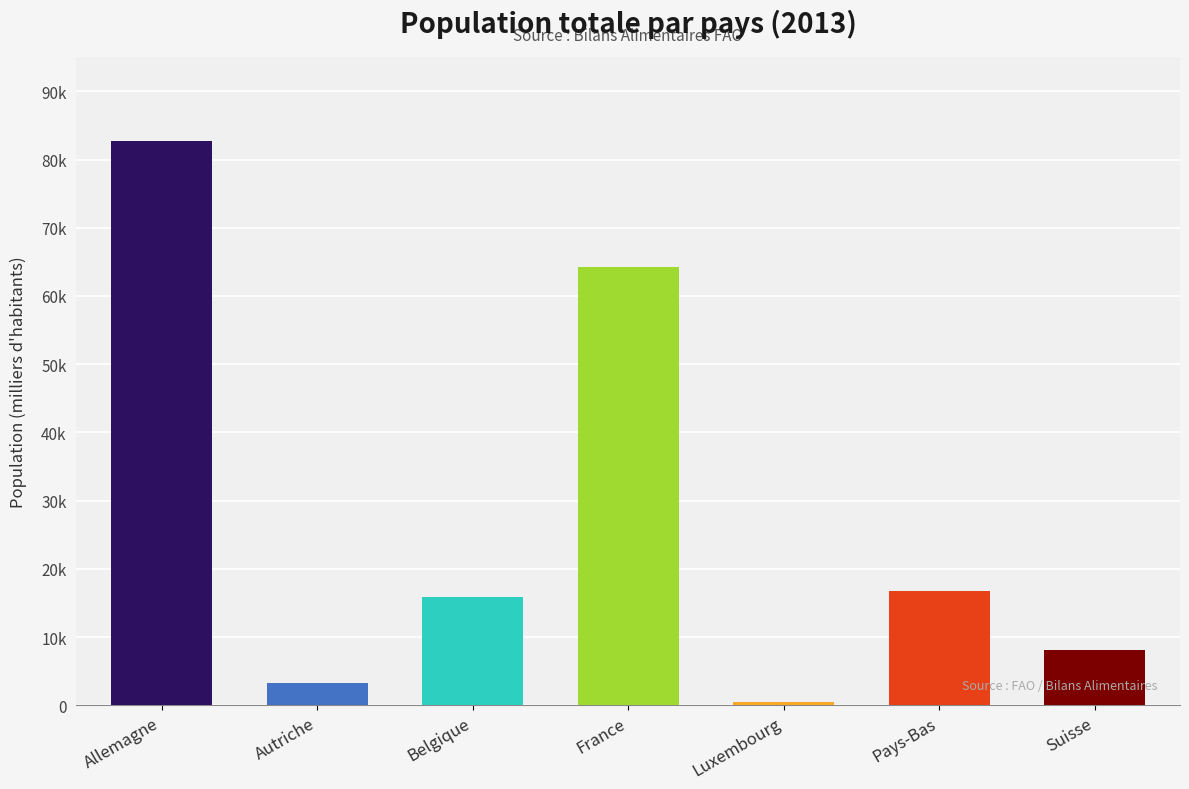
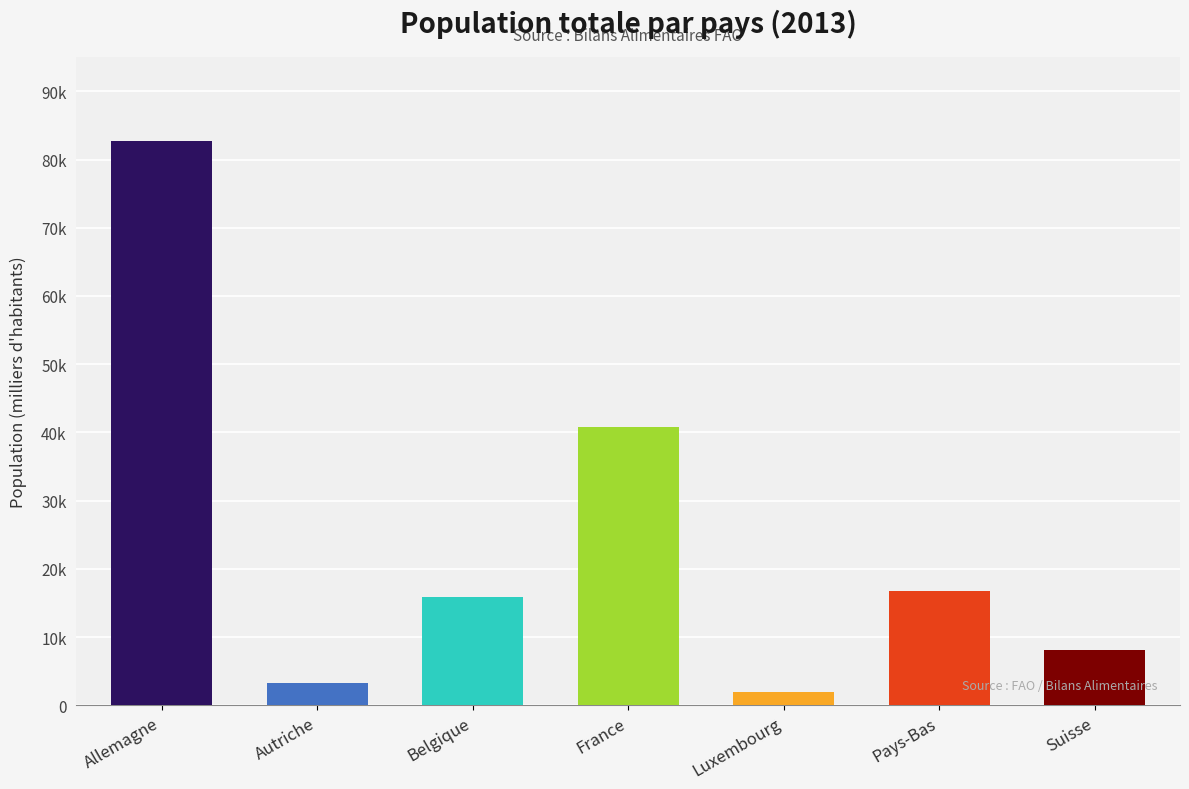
  {
    "Allemagne": 83000,
    "Autriche": 3000,
    "Belgique": 16000,
-   "France": 64000,
-   "Luxembourg": 1000,
+   "France": 41000,
+   "Luxembourg": 2000,
    "Pays-Bas": 17000,
    "Suisse": 8000
  }
